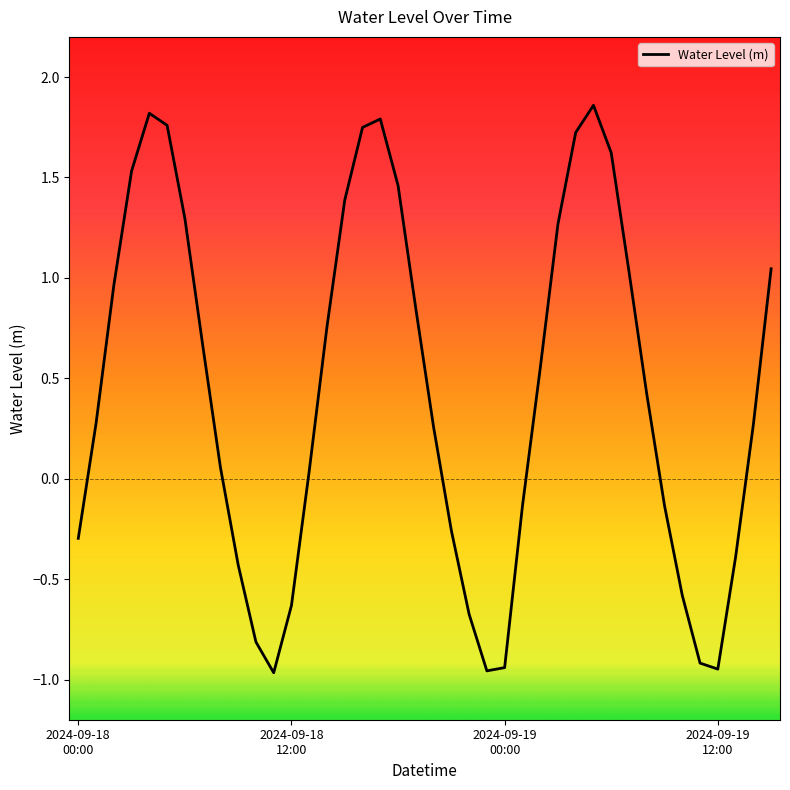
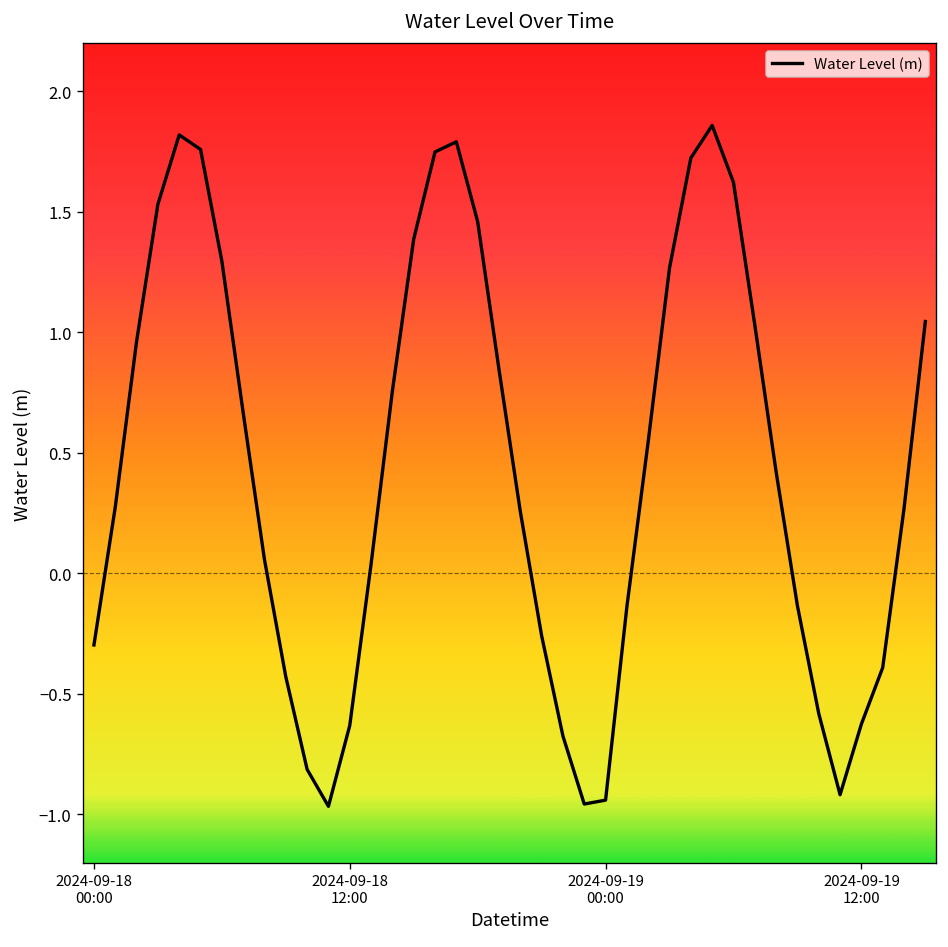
  {
    "2024-09-18 00:00": -0.30,
    "2024-09-18 12:00": -0.63,
    "2024-09-19 00:00": -0.94,
-   "2024-09-19 12:00": -0.95
+   "2024-09-19 12:00": -0.63
  }
